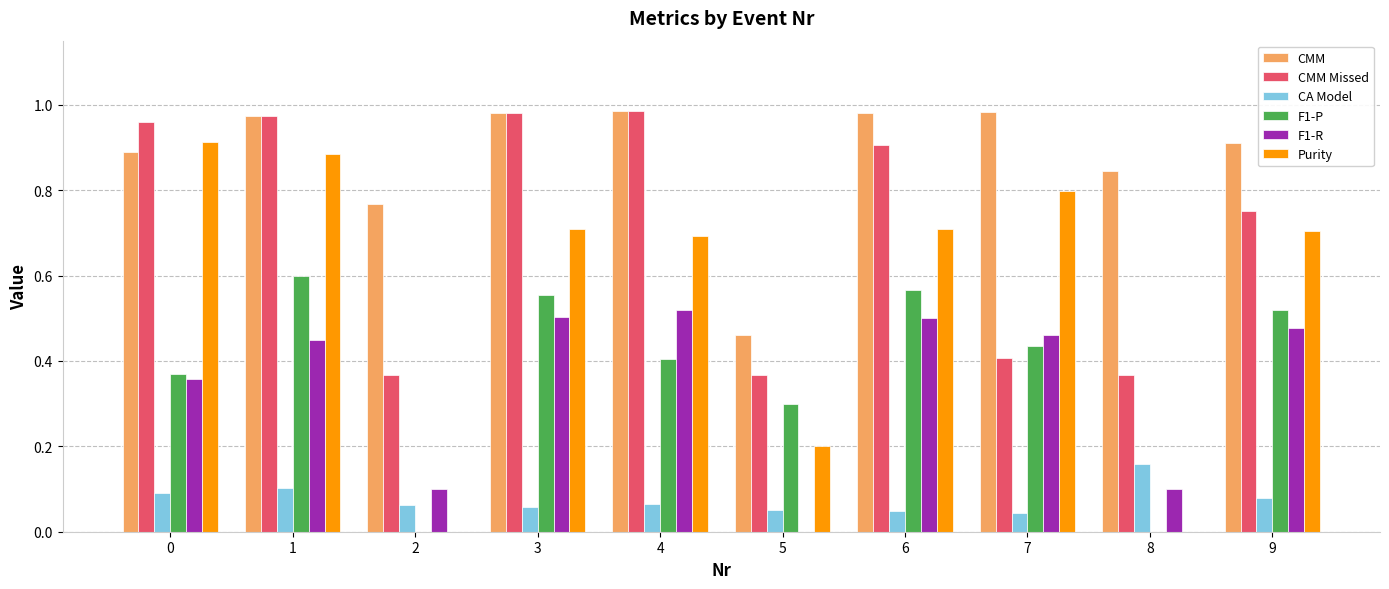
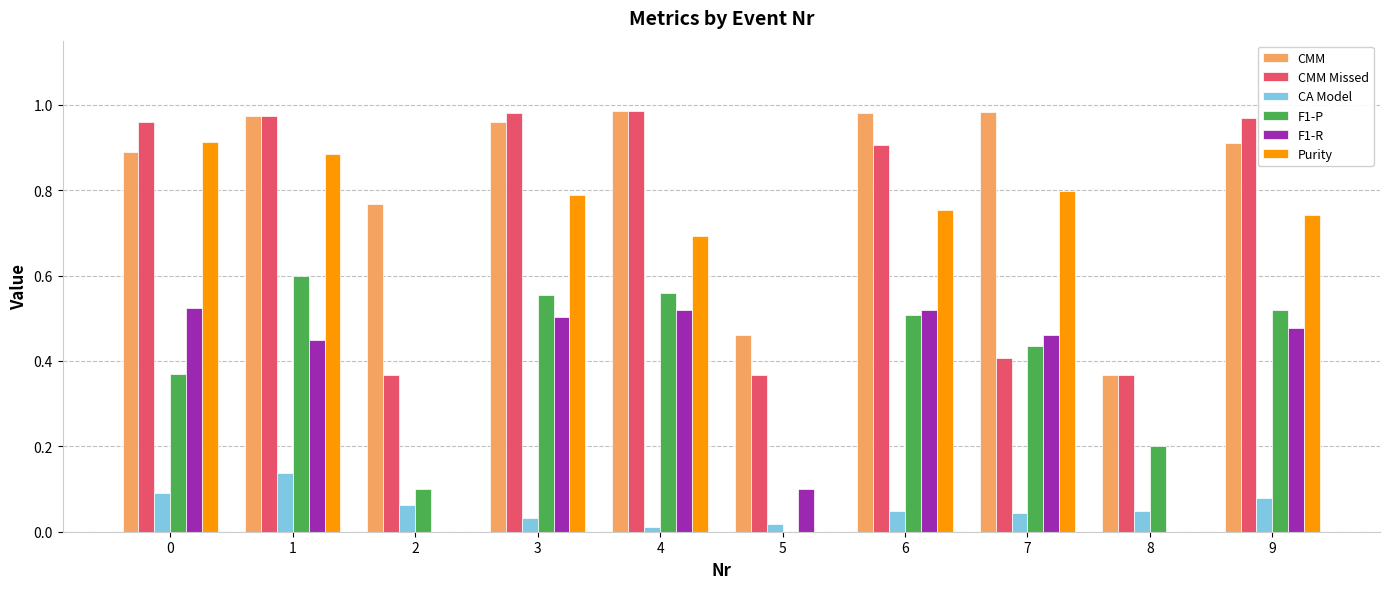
  {
    "CMM": {
      "0": 0.89,
      "1": 0.97,
      "2": 0.77,
-     "3": 0.98,
+     "3": 0.96,
      "4": 0.99,
      "5": 0.46,
      "6": 0.98,
      "7": 0.98,
-     "8": 0.85,
+     "8": 0.37,
      "9": 0.91
    },
    "CMM Missed": {
      "0": 0.96,
      "1": 0.97,
      "2": 0.37,
      "3": 0.98,
      "4": 0.99,
      "5": 0.37,
      "6": 0.91,
      "7": 0.41,
      "8": 0.37,
-     "9": 0.75
+     "9": 0.97
    },
    "CA Model": {
      "0": 0.09,
-     "1": 0.10,
+     "1": 0.14,
      "2": 0.06,
-     "3": 0.06,
-     "4": 0.07,
-     "5": 0.05,
+     "3": 0.03,
+     "4": 0.01,
+     "5": 0.02,
      "6": 0.05,
      "7": 0.05,
-     "8": 0.16,
+     "8": 0.05,
      "9": 0.08
    },
    "F1-P": {
      "0": 0.37,
      "1": 0.60,
-     "2": 0.0,
+     "2": 0.1,
      "3": 0.55,
-     "4": 0.41,
-     "5": 0.3,
-     "6": 0.57,
+     "4": 0.56,
+     "5": 0.0,
+     "6": 0.51,
      "7": 0.44,
-     "8": 0.0,
+     "8": 0.2,
      "9": 0.52
    },
    "F1-R": {
-     "0": 0.36,
+     "0": 0.52,
      "1": 0.45,
-     "2": 0.1,
+     "2": 0.0,
      "3": 0.50,
      "4": 0.52,
-     "5": 0.0,
-     "6": 0.50,
+     "5": 0.1,
+     "6": 0.52,
      "7": 0.46,
-     "8": 0.1,
+     "8": 0.0,
      "9": 0.48
    },
    "Purity": {
      "0": 0.91,
      "1": 0.89,
      "2": 0.00,
-     "3": 0.71,
+     "3": 0.79,
      "4": 0.69,
-     "5": 0.2,
-     "6": 0.71,
+     "5": 0.0,
+     "6": 0.75,
      "7": 0.80,
      "8": 0.00,
-     "9": 0.70
+     "9": 0.74
    }
  }
